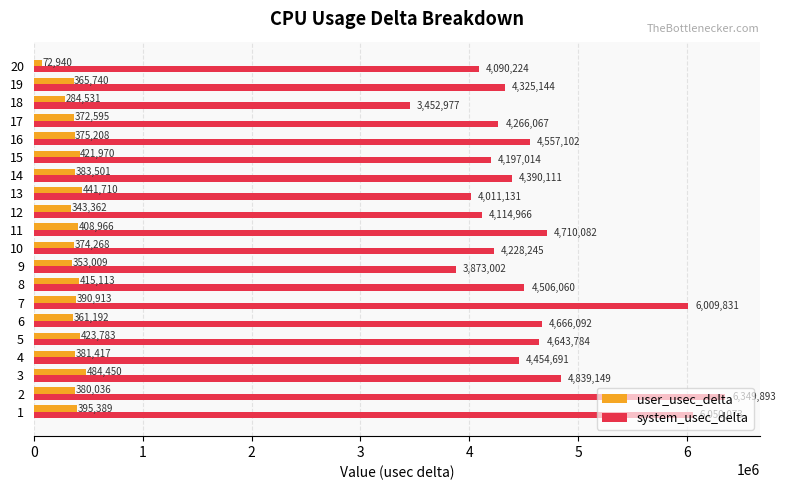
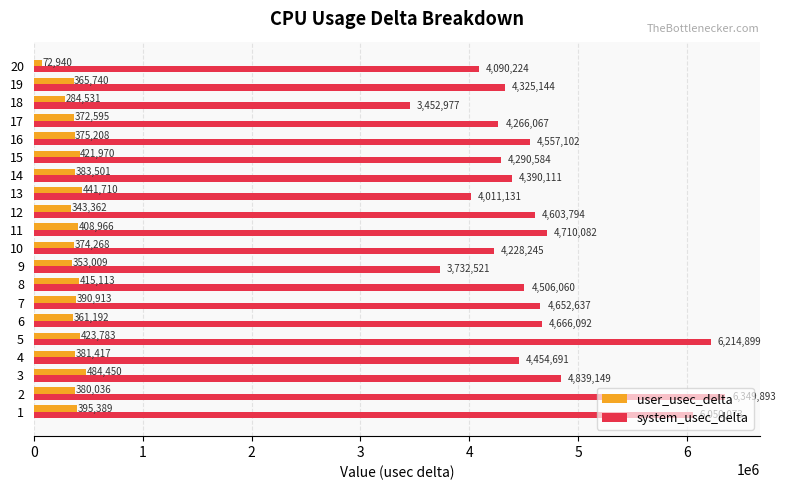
  {
    "user_usec_delta": {
      "20": "72,940",
      "19": "365,740",
      "18": "284,531",
      "17": "372,595",
      "16": "375,208",
      "15": "421,970",
      "14": "383,501",
      "13": "441,710",
      "12": "343,362",
      "11": "408,966",
      "10": "374,268",
      "9": "353,009",
      "8": "415,113",
      "7": "390,913",
      "6": "361,192",
      "5": "423,783",
      "4": "381,417",
      "3": "484,450",
      "2": "380,036",
      "1": "395,389"
    },
    "system_usec_delta": {
      "20": "4,090,224",
      "19": "4,325,144",
      "18": "3,452,977",
      "17": "4,266,067",
      "16": "4,557,102",
-     "15": "4,197,014",
+     "15": "4,290,584",
      "14": "4,390,111",
      "13": "4,011,131",
-     "12": "4,114,966",
+     "12": "4,603,794",
      "11": "4,710,082",
      "10": "4,228,245",
-     "9": "3,873,002",
+     "9": "3,732,521",
      "8": "4,506,060",
-     "7": "6,009,831",
+     "7": "4,652,637",
      "6": "4,666,092",
-     "5": "4,643,784",
+     "5": "6,214,899",
      "4": "4,454,691",
      "3": "4,839,149"
    }
  }
